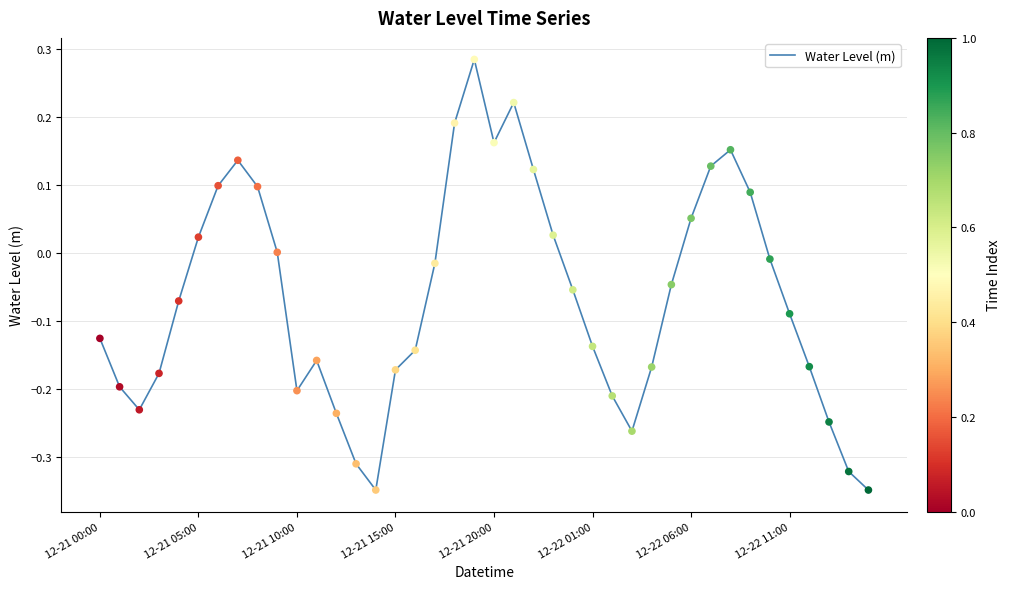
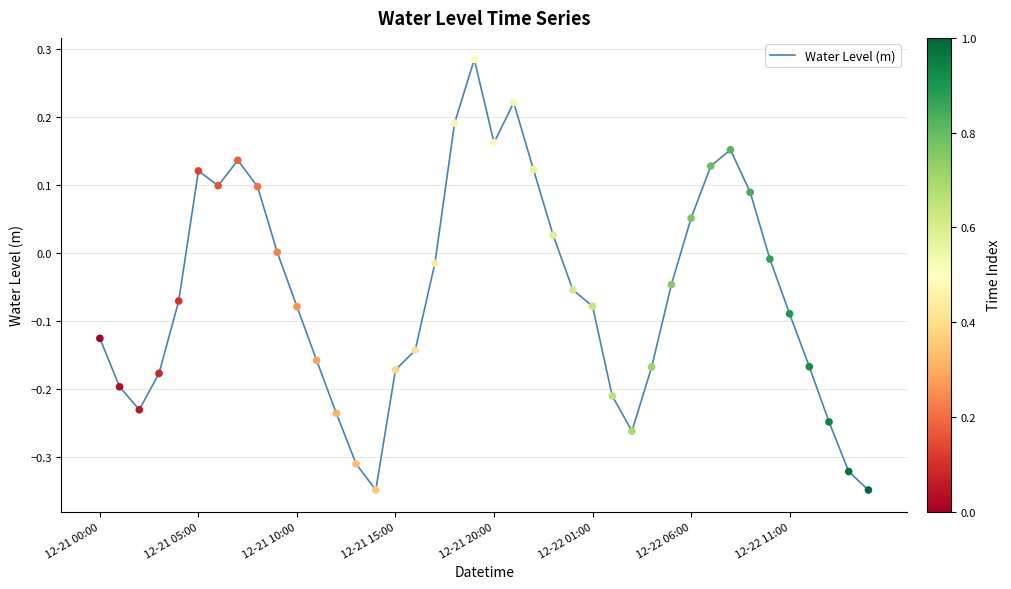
  {
    "12-21 00:00": -0.13,
-   "12-21 05:00": 0.02,
-   "12-21 10:00": -0.20,
+   "12-21 05:00": 0.12,
+   "12-21 10:00": -0.08,
    "12-21 15:00": -0.17,
    "12-21 20:00": 0.16,
-   "12-22 01:00": -0.14,
+   "12-22 01:00": -0.08,
    "12-22 06:00": 0.05,
    "12-22 11:00": -0.09
  }
